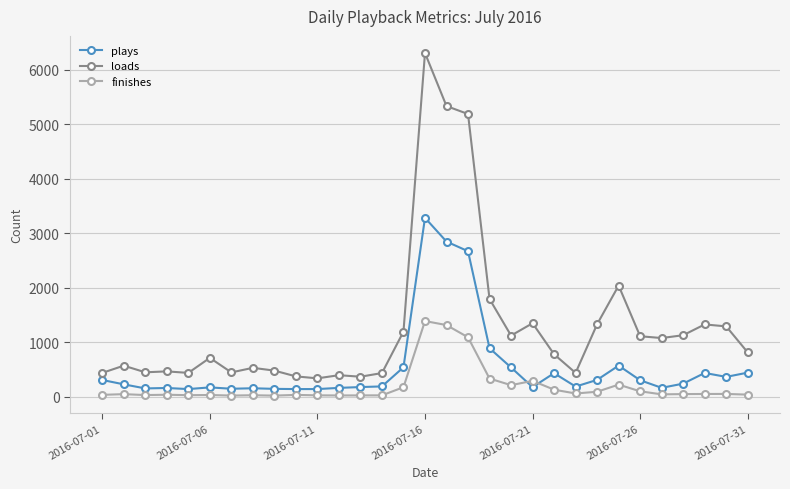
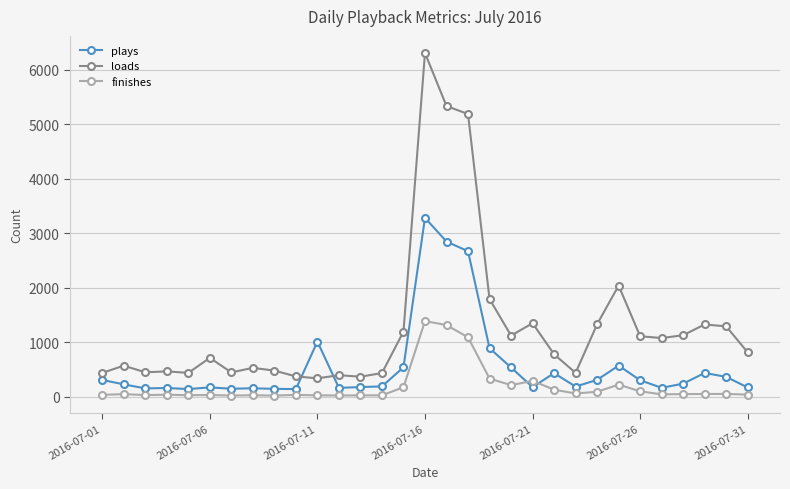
  {
    "plays": {
      "2016-07-01": 300,
      "2016-07-06": 200,
-     "2016-07-11": 100,
+     "2016-07-11": 1000,
      "2016-07-16": 3300,
      "2016-07-21": 200,
      "2016-07-26": 300,
-     "2016-07-31": 400
+     "2016-07-31": 200
    }
  }
